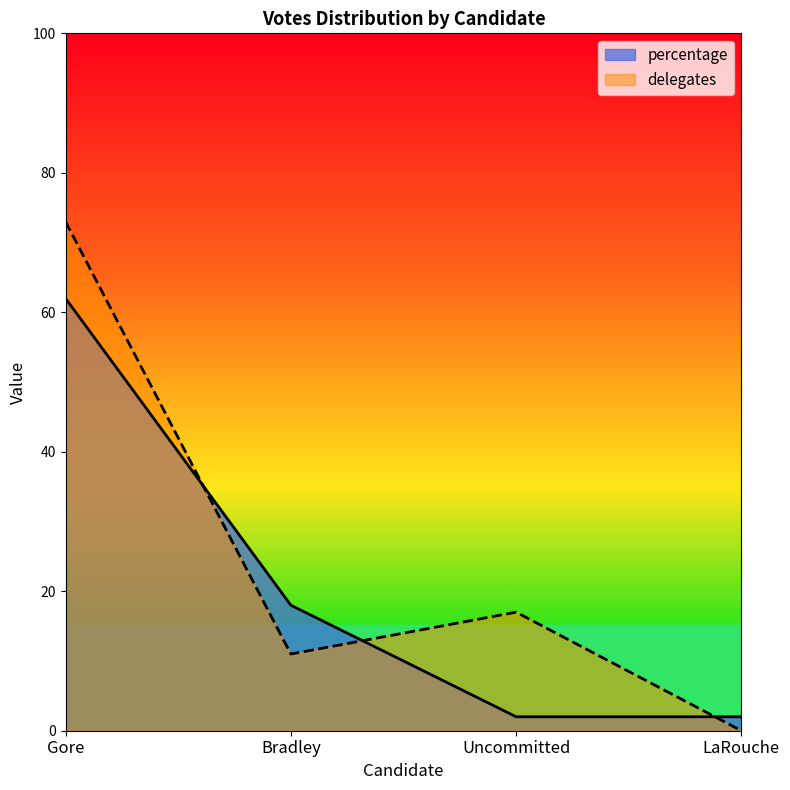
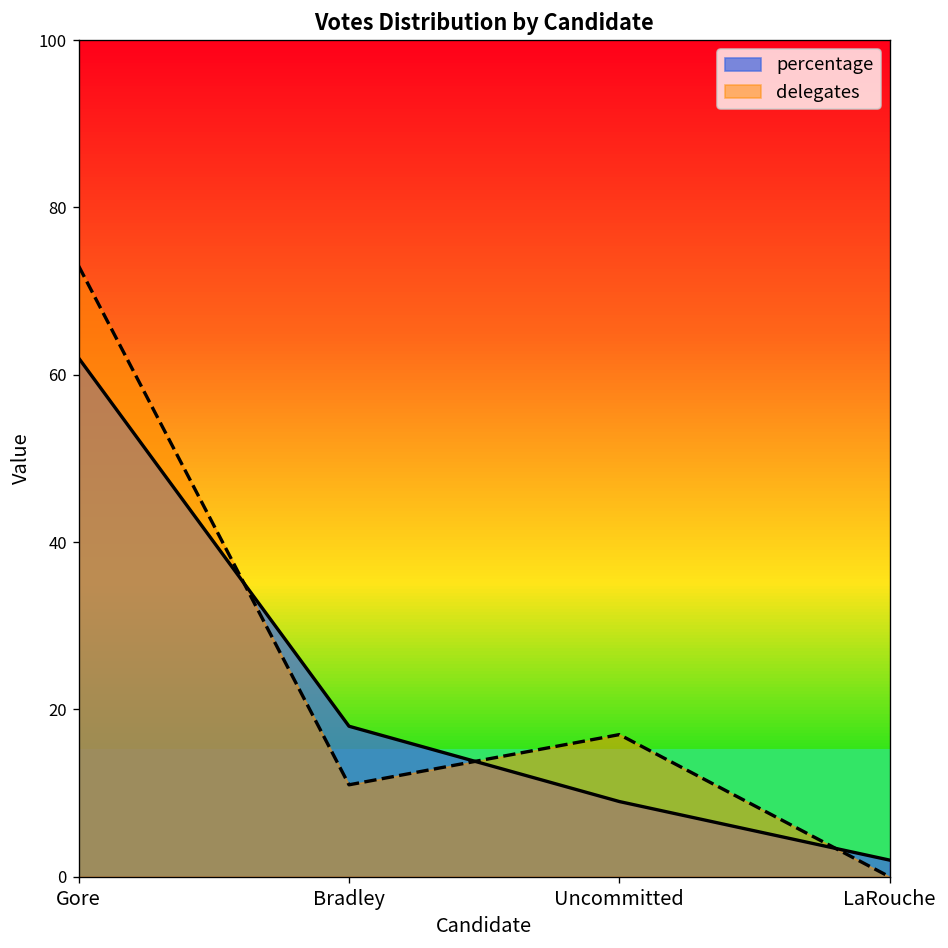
  {
    "percentage": {
      "Gore": 62,
      "Bradley": 18,
-     "Uncommitted": 2,
+     "Uncommitted": 9,
      "LaRouche": 2
    },
    "delegates": {
      "Gore": 73,
      "Bradley": 11,
      "Uncommitted": 17,
      "LaRouche": 0
    }
  }
